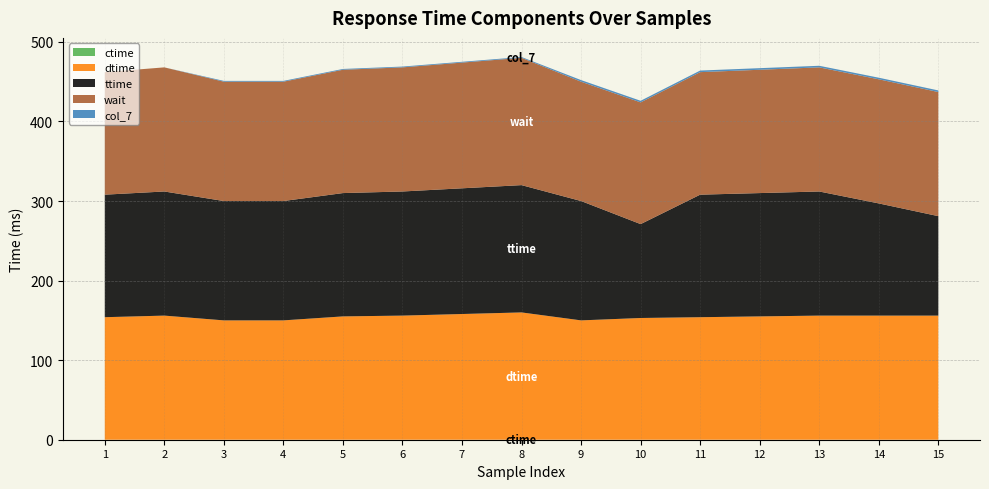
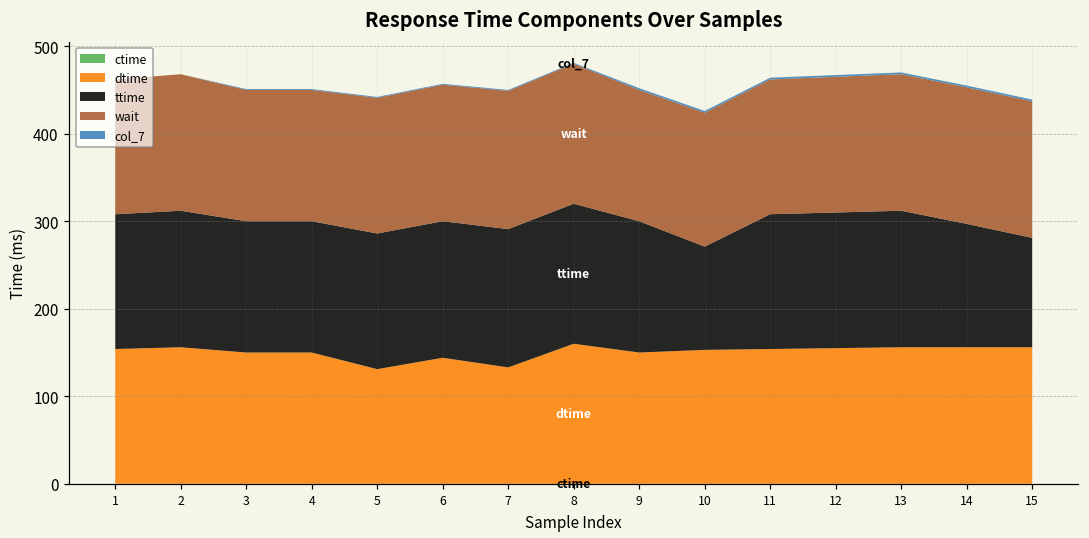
  {
    "ctime": {
      "1": 0,
      "2": 0,
      "3": 0,
      "4": 0,
      "5": 0,
      "6": 0,
      "7": 0,
      "8": 0,
      "9": 0,
      "10": 0,
      "11": 0,
      "12": 0,
      "13": 0,
      "14": 0,
      "15": 0
    },
    "dtime": {
      "1": 150,
      "2": 160,
      "3": 150,
      "4": 150,
-     "5": 160,
-     "6": 160,
-     "7": 160,
+     "5": 130,
+     "6": 140,
+     "7": 130,
      "8": 160,
      "9": 150,
      "10": 150,
      "11": 150,
      "12": 160,
      "13": 160,
      "14": 160,
      "15": 160
    },
    "ttime": {
      "1": 150,
      "2": 160,
      "3": 150,
      "4": 150,
      "5": 160,
      "6": 160,
      "7": 160,
      "8": 160,
      "9": 150,
      "10": 120,
      "11": 150,
      "12": 160,
      "13": 160,
      "14": 140,
      "15": 130
    }
  }
